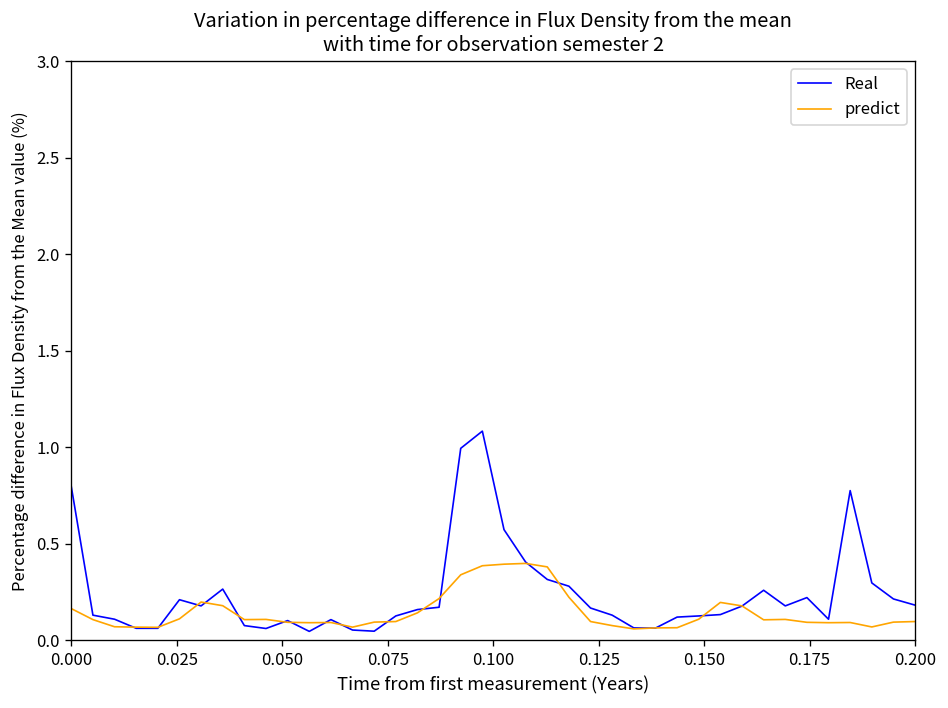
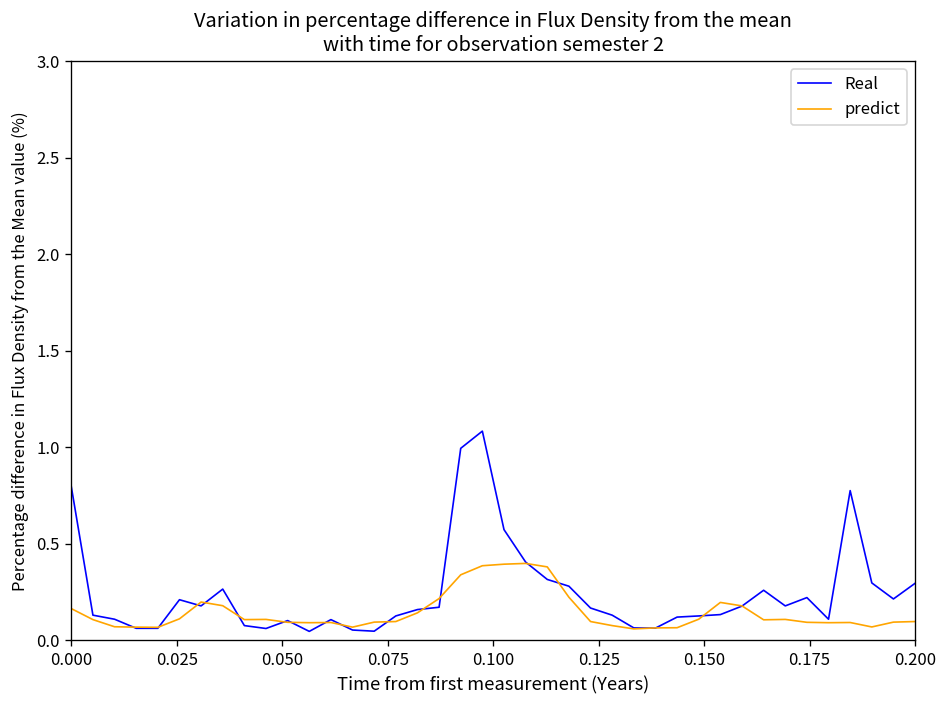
  {
    "Real": {
      "0.000": 0.80,
-     "0.200": 0.18
+     "0.200": 0.30
    },
    "predict": {
      "0.000": 0.17,
      "0.200": 0.10
    }
  }
